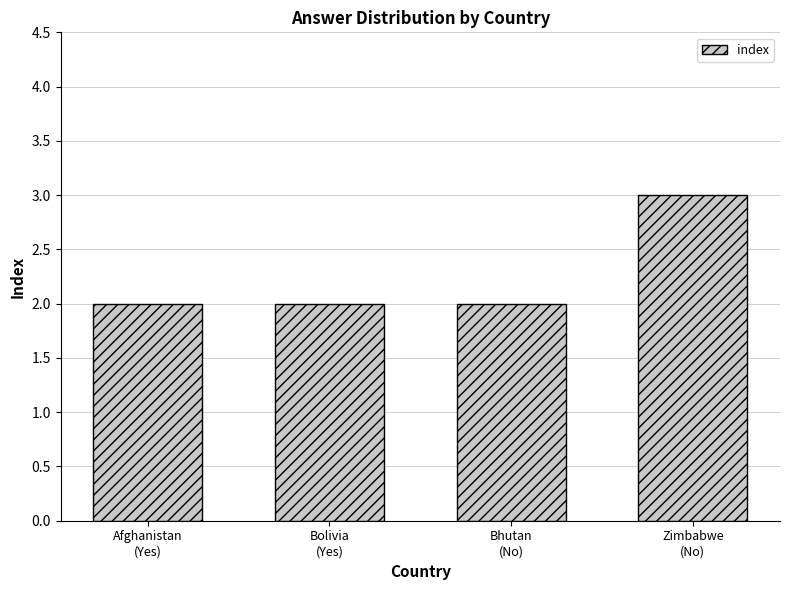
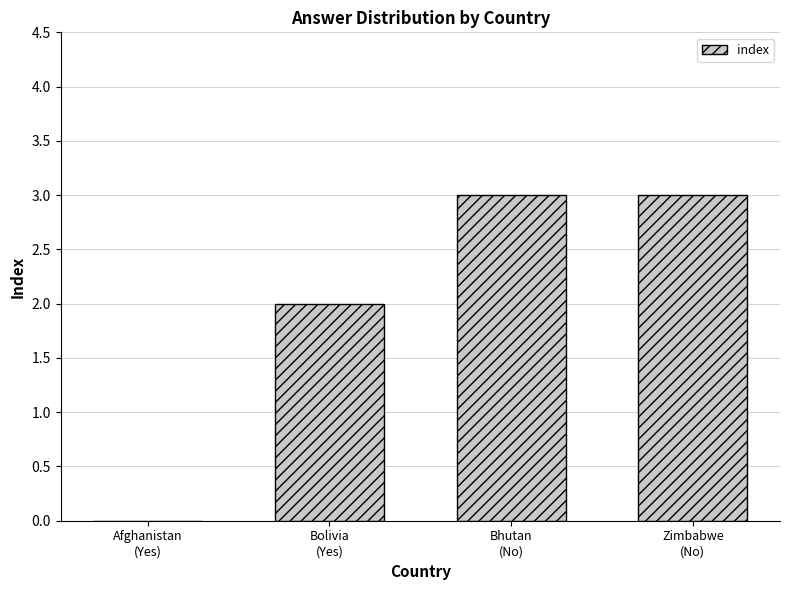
  {
-   "Afghanistan (Yes)": 2,
+   "Afghanistan (Yes)": 0,
    "Bolivia (Yes)": 2,
-   "Bhutan (No)": 2,
+   "Bhutan (No)": 3,
    "Zimbabwe (No)": 3
  }
